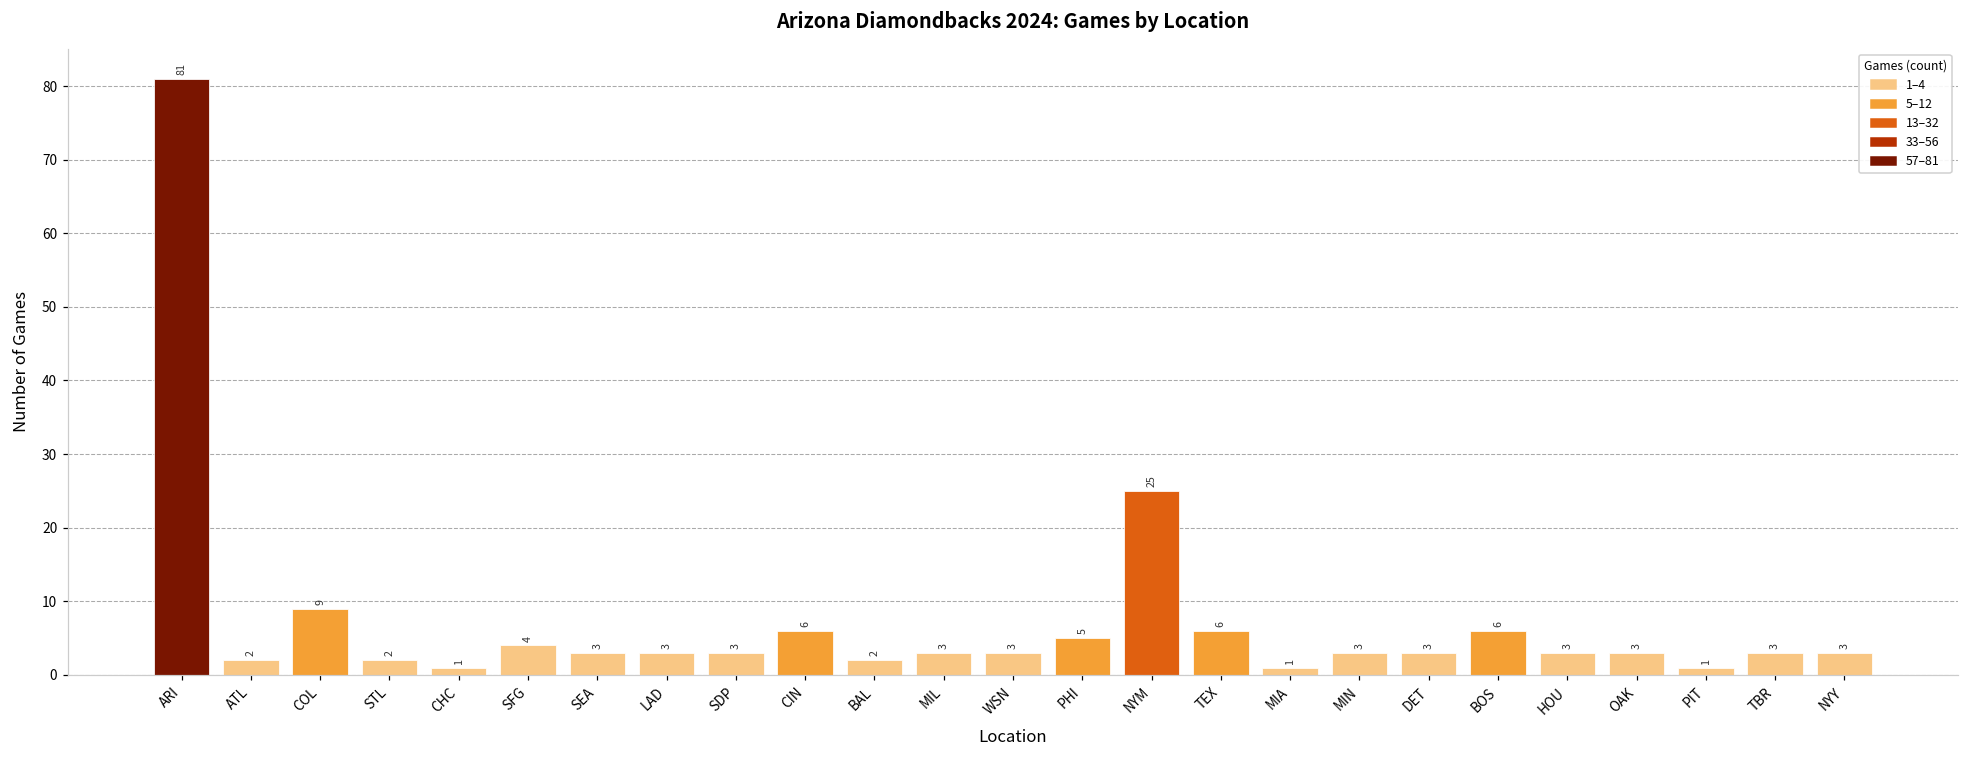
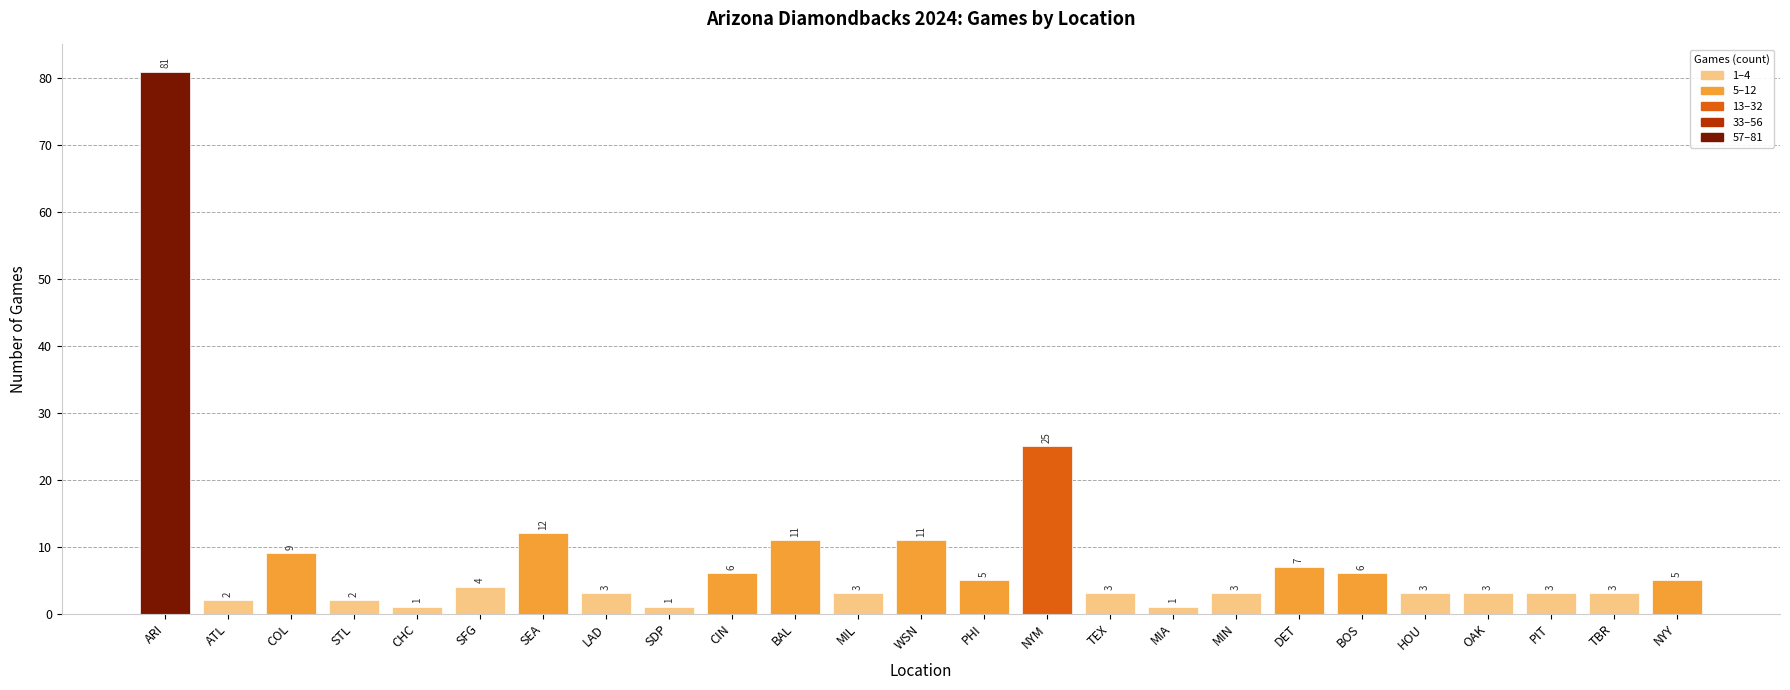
  {
    "ARI": 81,
    "ATL": 2,
    "COL": 9,
    "STL": 2,
    "CHC": 1,
    "SFG": 4,
-   "SEA": 3,
+   "SEA": 12,
    "LAD": 3,
-   "SDP": 3,
+   "SDP": 1,
    "CIN": 6,
-   "BAL": 2,
+   "BAL": 11,
    "MIL": 3,
-   "WSN": 3,
+   "WSN": 11,
    "PHI": 5,
    "NYM": 25,
-   "TEX": 6,
+   "TEX": 3,
    "MIA": 1,
    "MIN": 3,
-   "DET": 3,
+   "DET": 7,
    "BOS": 6,
    "HOU": 3,
    "OAK": 3,
-   "PIT": 1,
+   "PIT": 3,
    "TBR": 3,
-   "NYY": 3
+   "NYY": 5
  }
